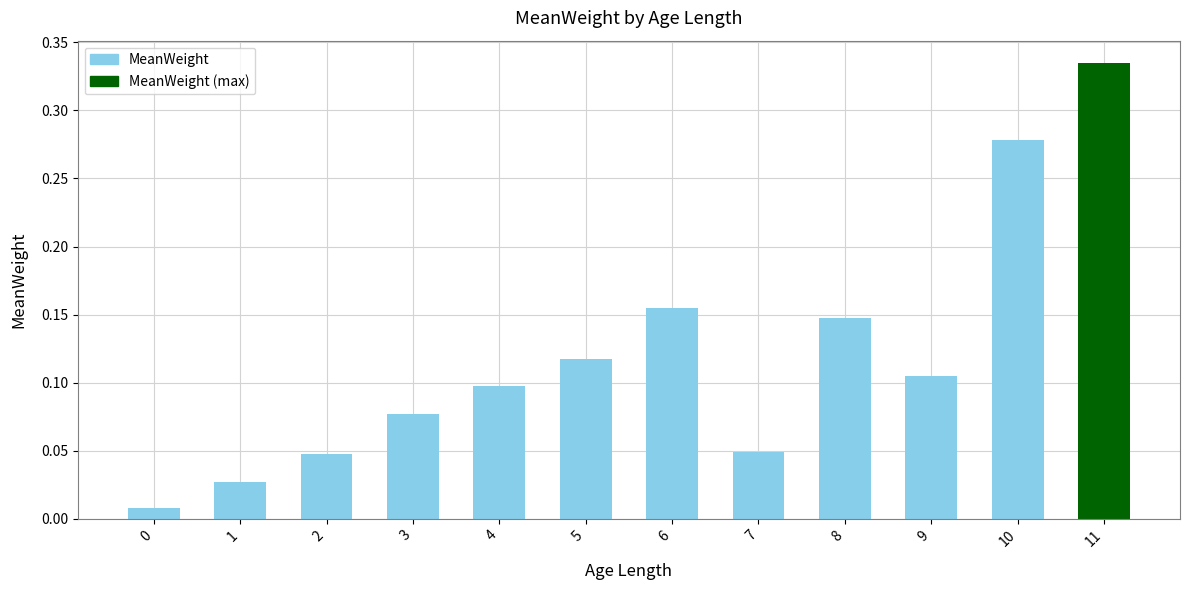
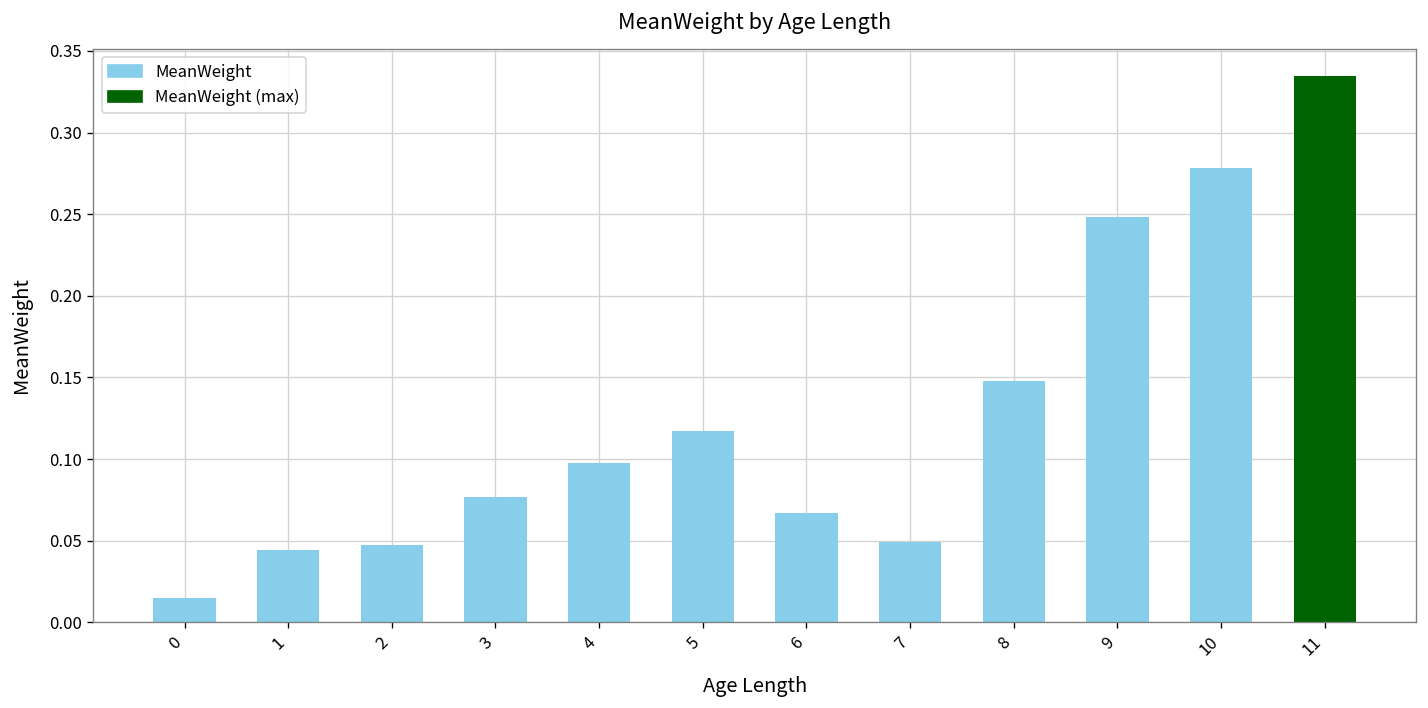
  {
-   "0": 0.008,
-   "1": 0.027,
+   "0": 0.015,
+   "1": 0.045,
    "2": 0.047,
    "3": 0.077,
    "4": 0.098,
    "5": 0.117,
-   "6": 0.154,
+   "6": 0.067,
    "7": 0.049,
    "8": 0.148,
-   "9": 0.105,
+   "9": 0.248,
    "10": 0.278,
    "11": 0.335
  }
